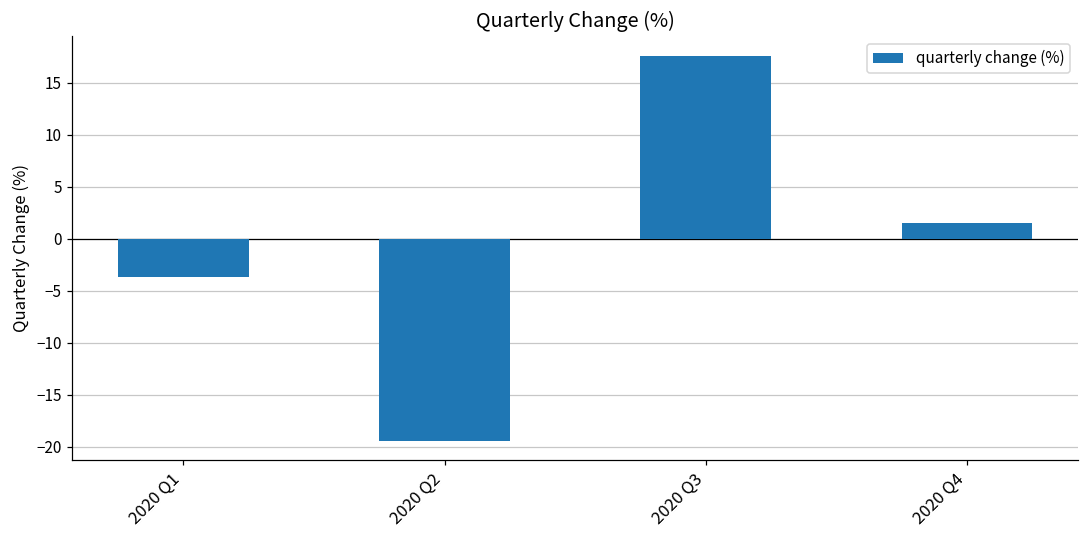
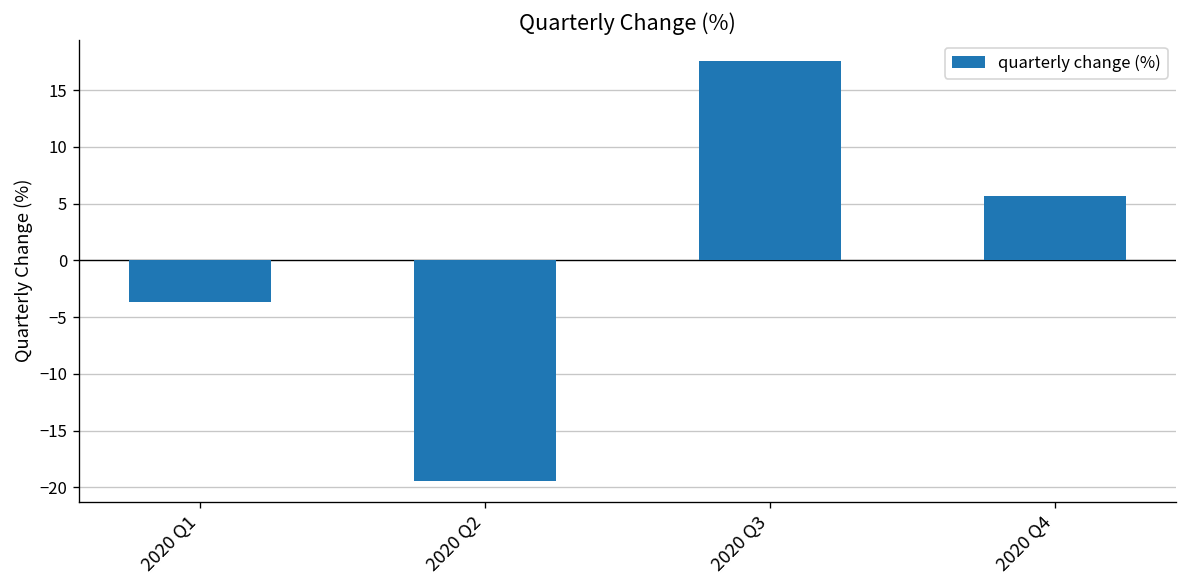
  {
    "2020 Q1": -4,
    "2020 Q2": -19,
    "2020 Q3": 18,
-   "2020 Q4": 2
+   "2020 Q4": 6
  }
